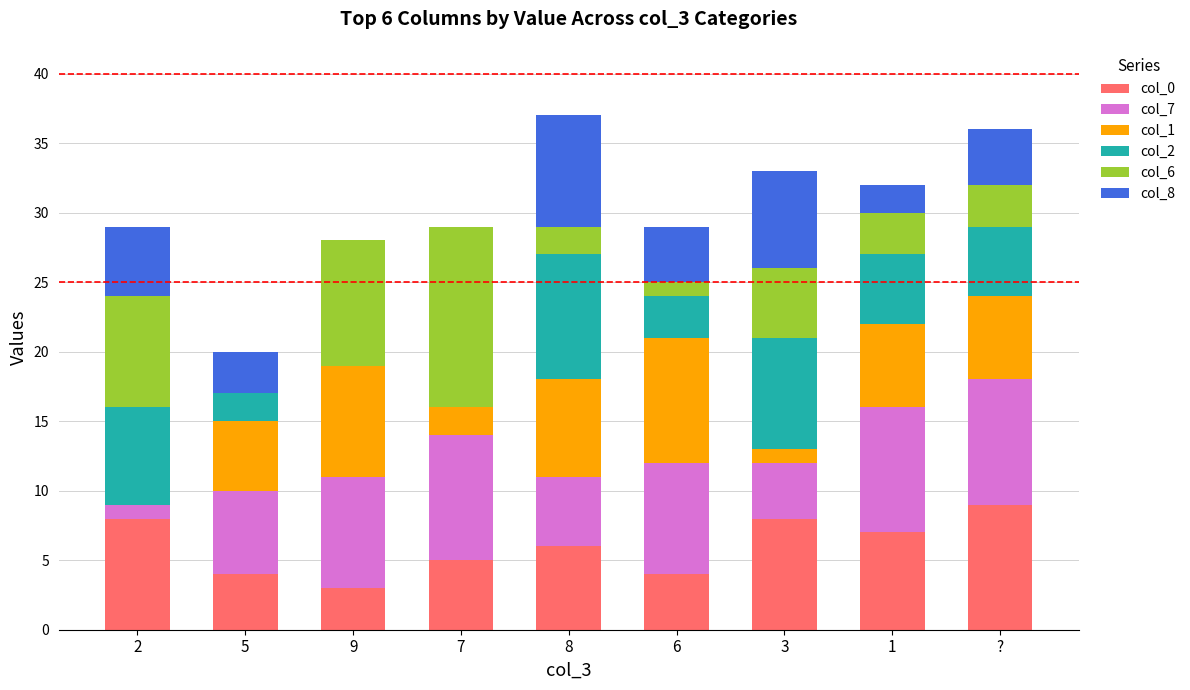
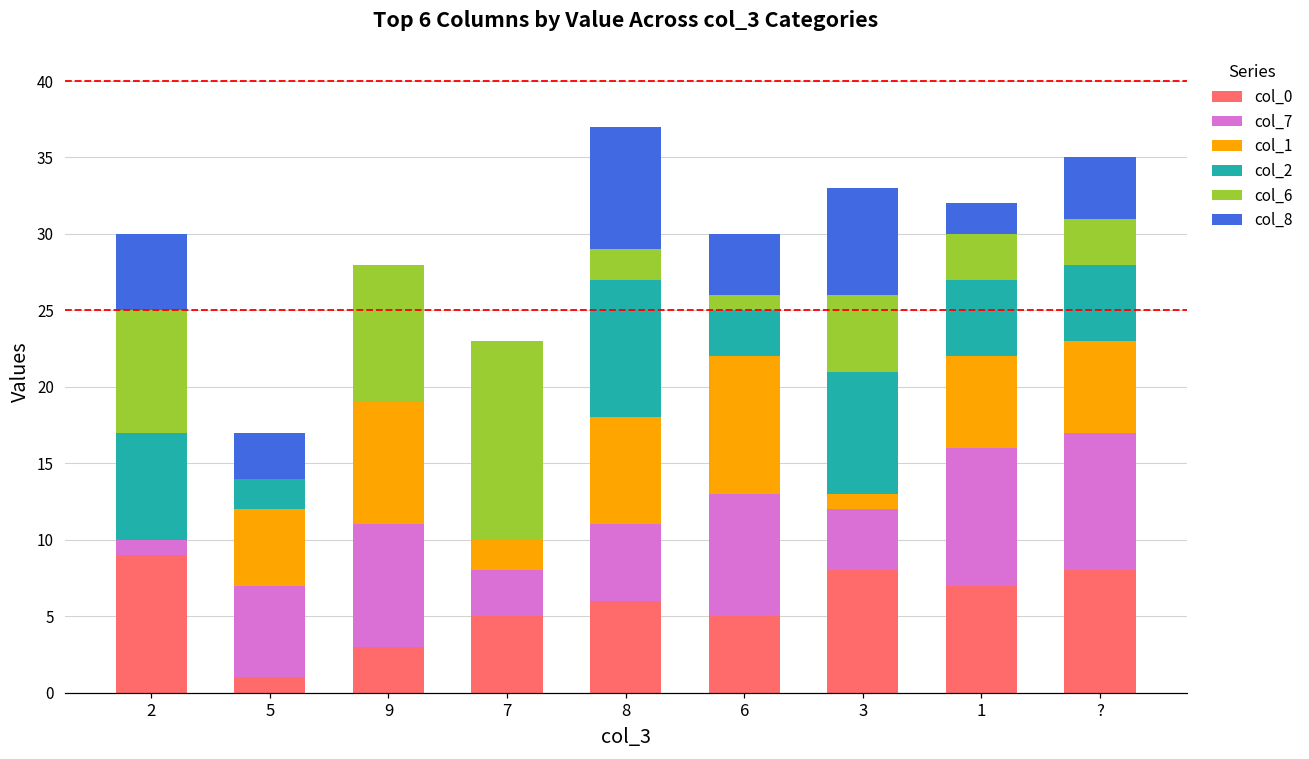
  {
    "col_0": {
-     "2": 8,
-     "5": 4,
+     "2": 9,
+     "5": 1,
      "9": 3,
      "7": 5,
      "8": 6,
-     "6": 4,
+     "6": 5,
      "3": 8,
      "1": 7,
-     "?": 9
+     "?": 8
    },
    "col_7": {
      "2": 1,
      "5": 6,
      "9": 8,
-     "7": 9,
+     "7": 3,
      "8": 5,
      "6": 8,
      "3": 4,
      "1": 9,
      "?": 9
    },
    "col_1": {
      "2": 0,
      "5": 5,
      "9": 8,
      "7": 2,
      "8": 7,
      "6": 9,
      "3": 1,
      "1": 6,
      "?": 6
    },
    "col_2": {
      "2": 7,
      "5": 2,
      "9": 0,
      "7": 0,
      "8": 9,
      "6": 3,
      "3": 8,
      "1": 5,
      "?": 5
    },
    "col_6": {
      "2": 8,
      "5": 0,
      "9": 9,
      "7": 13,
      "8": 2,
      "6": 1,
      "3": 5,
      "1": 3,
      "?": 3
    },
    "col_8": {
      "2": 5,
      "5": 3,
      "9": 0,
      "7": 0,
      "8": 8,
      "6": 4,
      "3": 7,
      "1": 2,
      "?": 4
    }
  }
